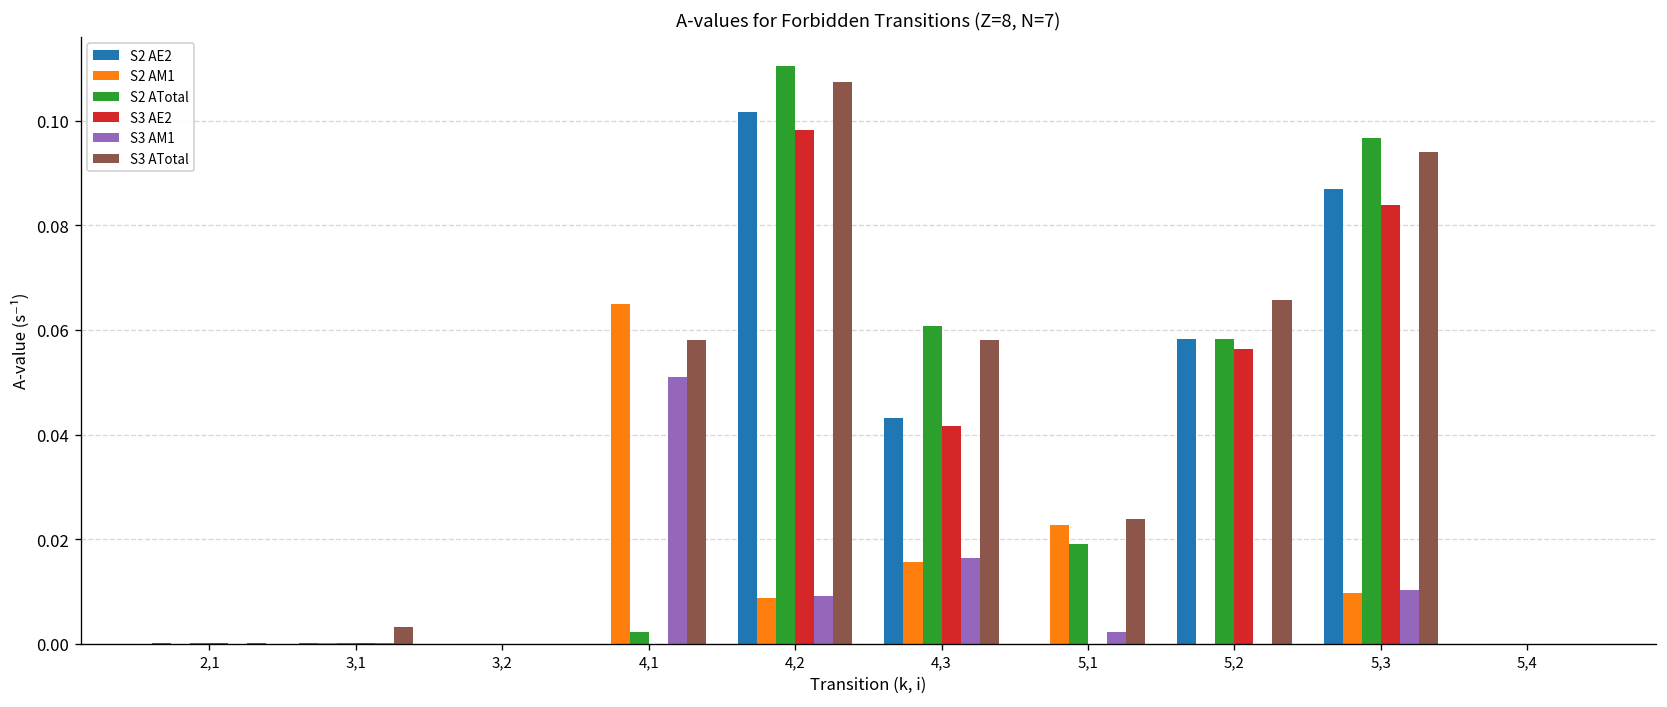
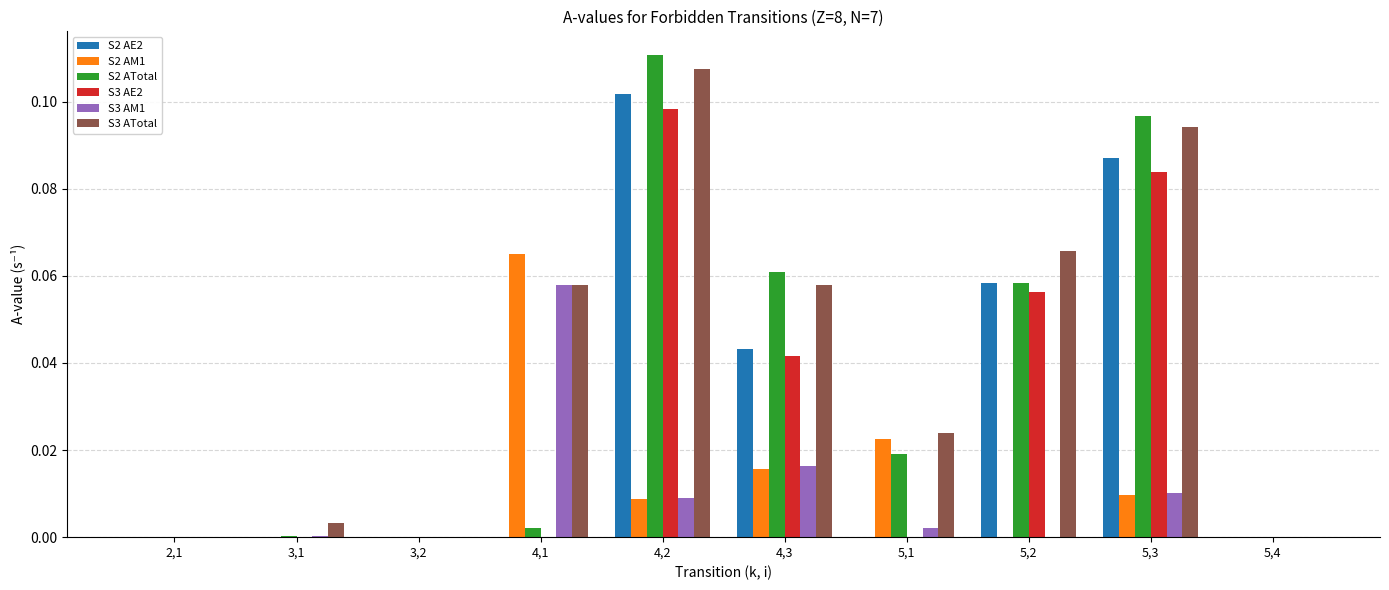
  {
    "S2 AE2": {
      "3,2": 0.000,
      "4,2": 0.102,
      "4,3": 0.043,
      "5,2": 0.058,
      "5,3": 0.087,
      "5,4": 0.000
    },
    "S2 AM1": {
      "4,1": 0.065,
      "4,2": 0.009,
      "4,3": 0.016,
      "5,1": 0.023,
      "5,2": 0.000,
      "5,3": 0.010
    },
    "S2 ATotal": {
      "4,1": 0.002,
      "4,2": 0.111,
      "4,3": 0.061,
      "5,1": 0.019,
      "5,2": 0.058,
      "5,3": 0.097
    },
    "S3 AE2": {
      "3,2": 0.000,
      "4,2": 0.098,
      "4,3": 0.042,
      "5,2": 0.056,
      "5,3": 0.084,
      "5,4": 0.000
    },
    "S3 AM1": {
-     "4,1": 0.051,
+     "4,1": 0.058,
      "4,2": 0.009,
      "4,3": 0.016,
      "5,1": 0.002,
      "5,2": 0.000,
      "5,3": 0.010
    },
    "S3 ATotal": {
      "3,1": 0.003,
      "4,1": 0.058,
      "4,2": 0.107,
      "4,3": 0.058,
      "5,1": 0.024,
      "5,2": 0.066,
      "5,3": 0.094
    }
  }
